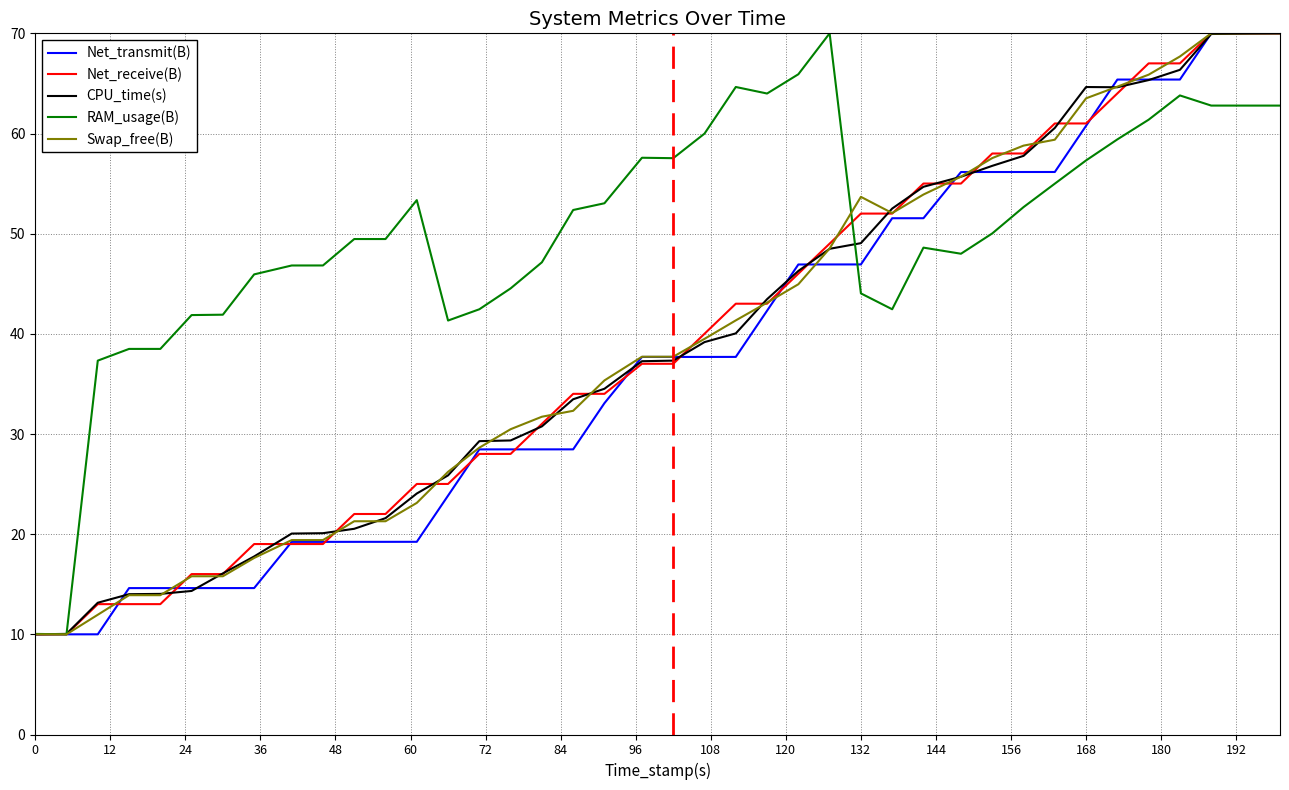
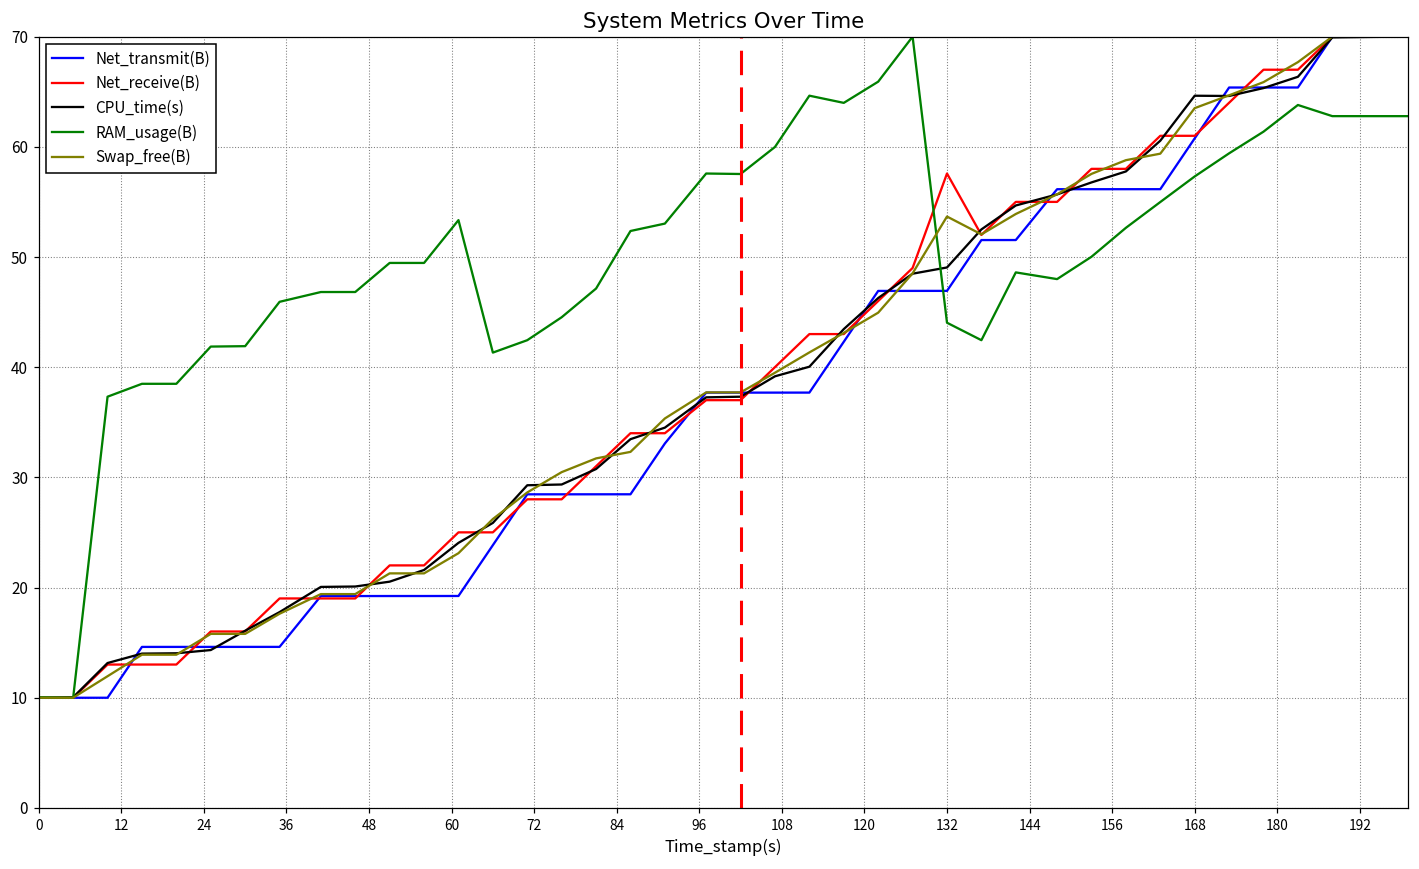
  {
    "Net_transmit(B)": {
      "132": 46.9
    },
    "Net_receive(B)": {
-     "132": 52.0
+     "132": 57.6
    },
    "CPU_time(s)": {
      "132": 49.1,
      "168": 64.6
    },
    "RAM_usage(B)": {
      "132": 44.0,
      "168": 57.3
    },
    "Swap_free(B)": {
      "132": 53.7,
      "168": 63.5
    }
  }
